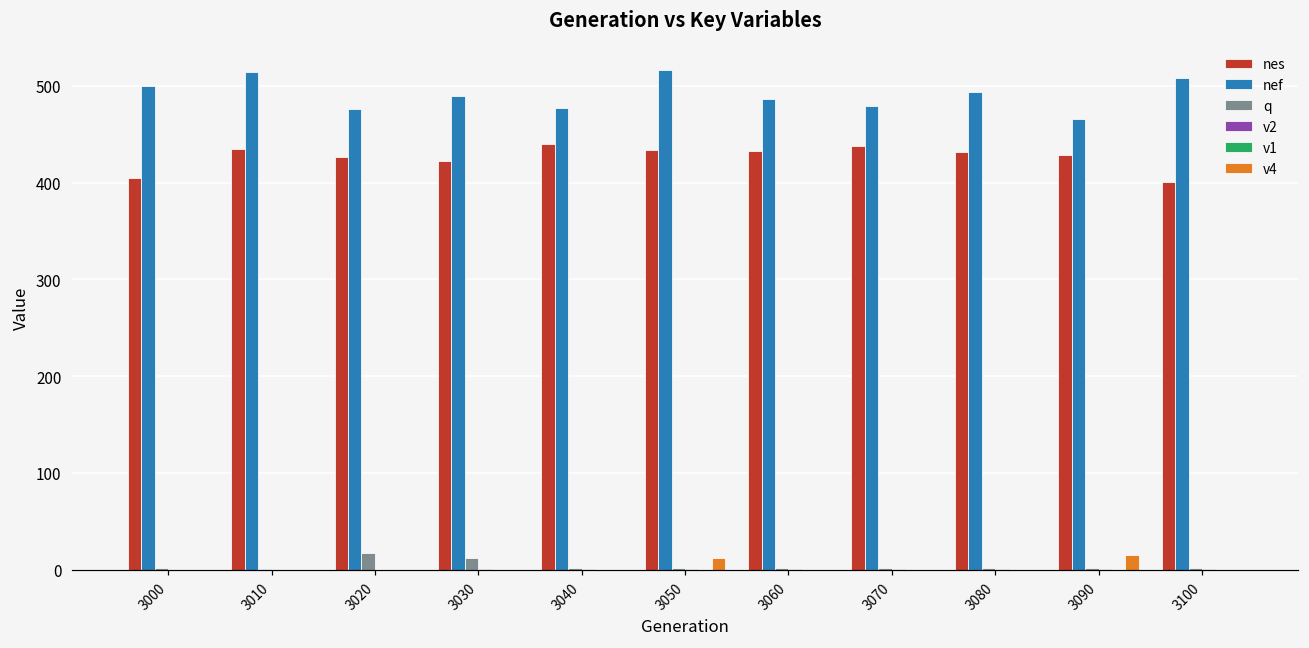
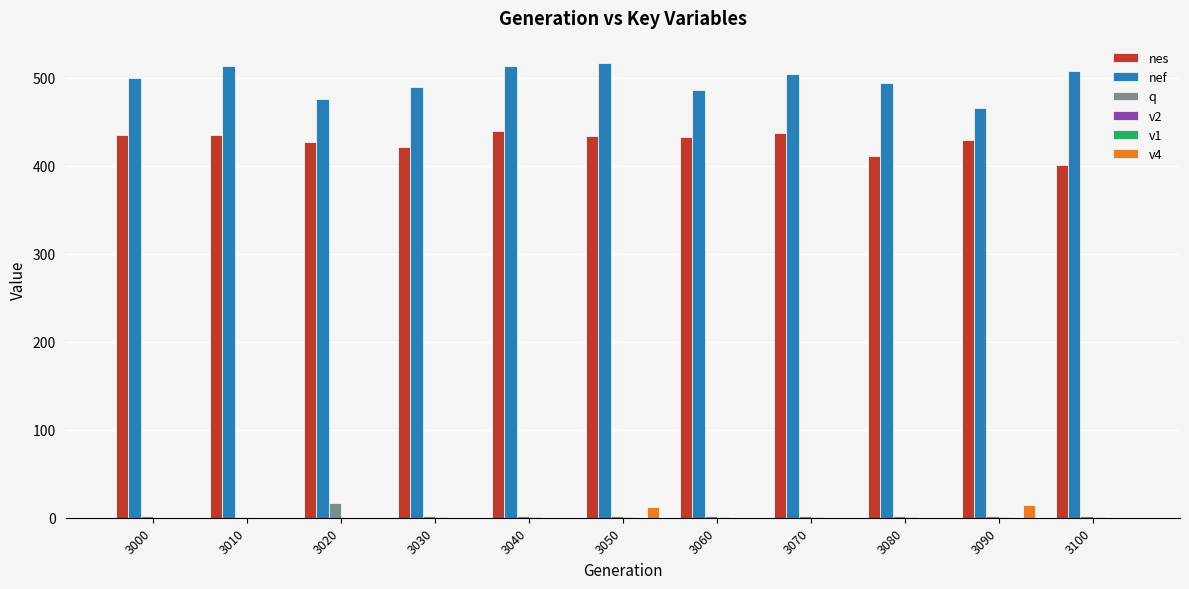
  {
    "nes": {
-     "3000": 400,
+     "3000": 430,
      "3010": 430,
      "3020": 430,
      "3030": 420,
      "3040": 440,
      "3050": 430,
      "3060": 430,
      "3070": 440,
-     "3080": 430,
+     "3080": 410,
      "3090": 430,
      "3100": 400
    },
    "nef": {
      "3000": 500,
      "3010": 510,
      "3020": 480,
      "3030": 490,
-     "3040": 480,
+     "3040": 510,
      "3050": 520,
      "3060": 490,
-     "3070": 480,
+     "3070": 500,
      "3080": 490,
      "3090": 470,
      "3100": 510
    },
    "q": {
      "3020": 20,
-     "3030": 10
+     "3030": 0
    },
    "v2": {
      "3000": 0
    },
    "v1": {
      "3030": 0,
      "3060": 0,
      "3100": 0
    },
    "v4": {
      "3000": 0,
      "3010": 0,
      "3020": 0,
      "3050": 10,
      "3060": 0,
      "3080": 0,
      "3090": 10,
      "3100": 0
    }
  }
